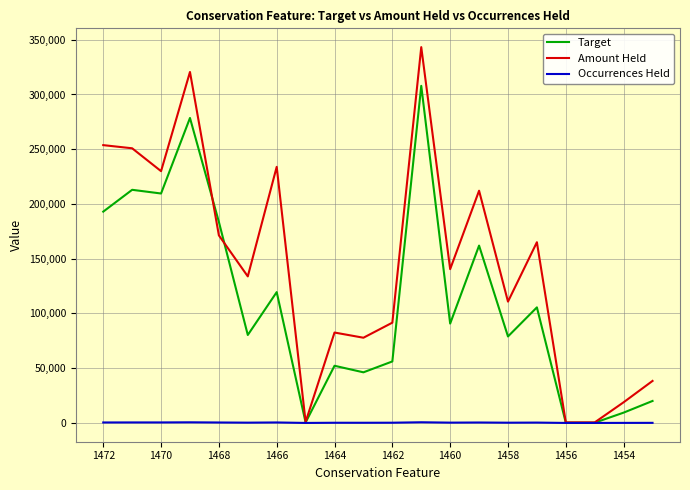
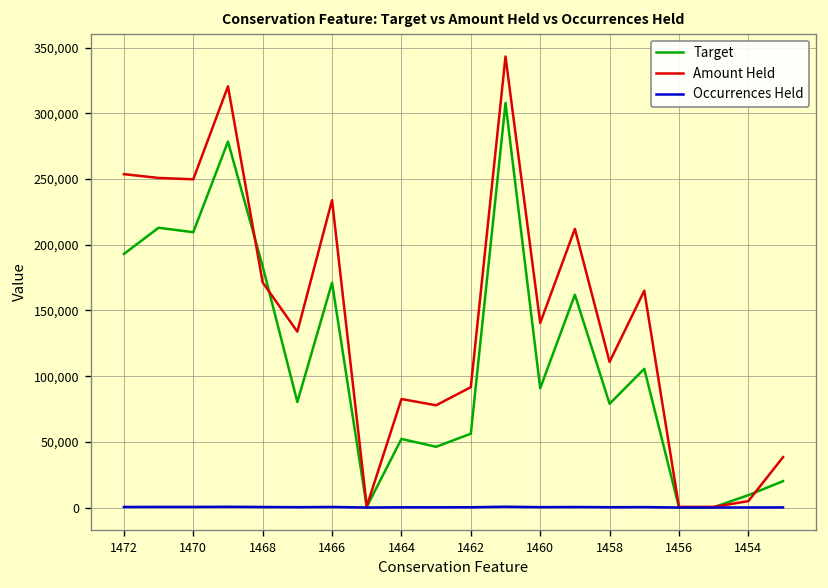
  {
    "Target": {
      "1472": "193,000",
      "1470": "210,000",
      "1468": "184,000",
-     "1466": "119,000",
+     "1466": "171,000",
      "1464": "52,000",
      "1462": "56,000",
      "1460": "91,000",
      "1458": "79,000",
      "1454": "9,000"
    },
    "Amount Held": {
      "1472": "254,000",
-     "1470": "230,000",
+     "1470": "250,000",
      "1468": "171,000",
      "1466": "234,000",
      "1464": "83,000",
      "1462": "92,000",
      "1460": "140,000",
      "1458": "111,000",
-     "1454": "19,000"
+     "1454": "5,000"
    },
    "Occurrences Held": {
      "1472": "0",
      "1470": "0",
      "1468": "0",
      "1466": "0",
      "1464": "0",
      "1462": "0",
      "1460": "0",
      "1458": "0",
      "1454": "0"
    }
  }
